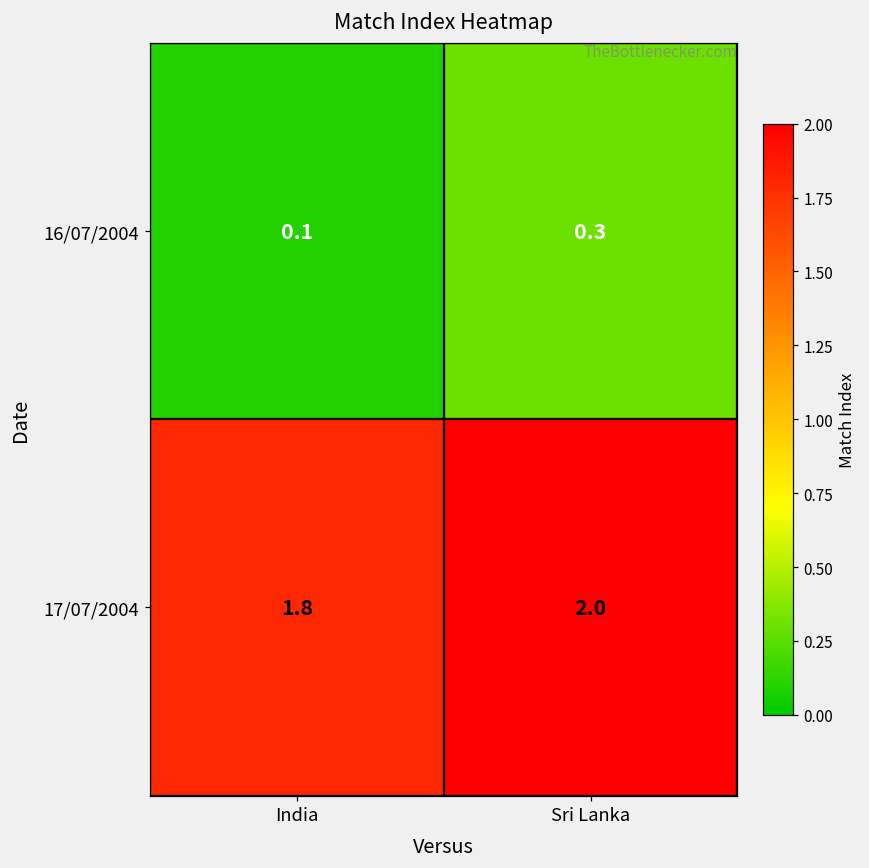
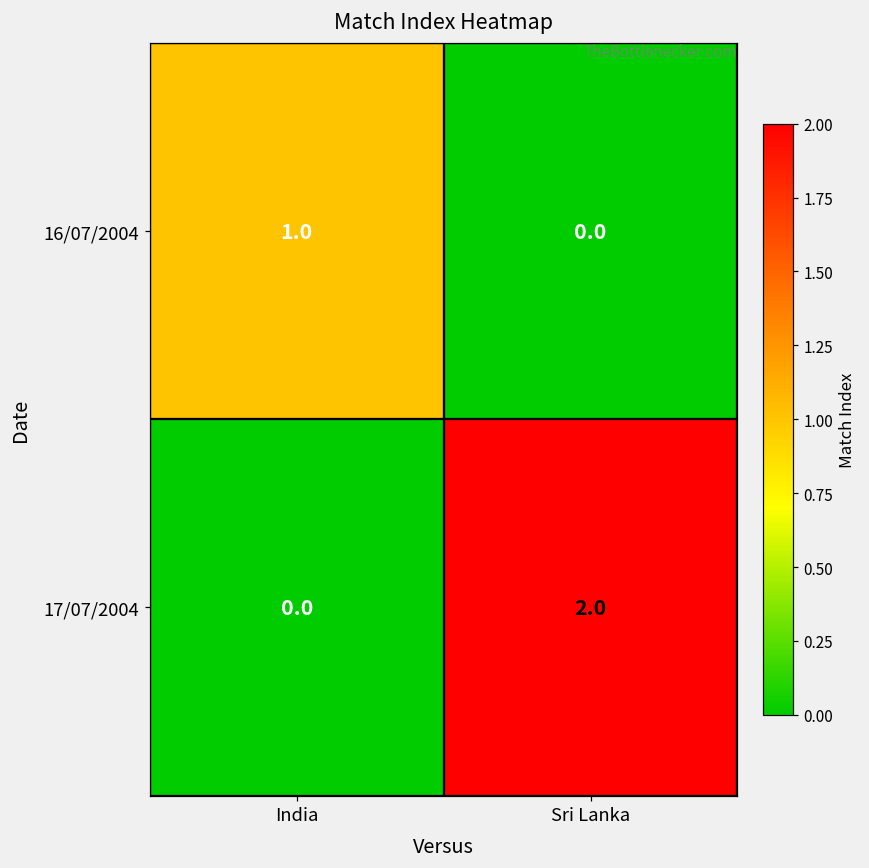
  {
    "16/07/2004": {
-     "India": 0.1,
-     "Sri Lanka": 0.3
+     "India": 1.0,
+     "Sri Lanka": 0.0
    },
    "17/07/2004": {
-     "India": 1.8,
+     "India": 0.0,
      "Sri Lanka": 2.0
    }
  }
